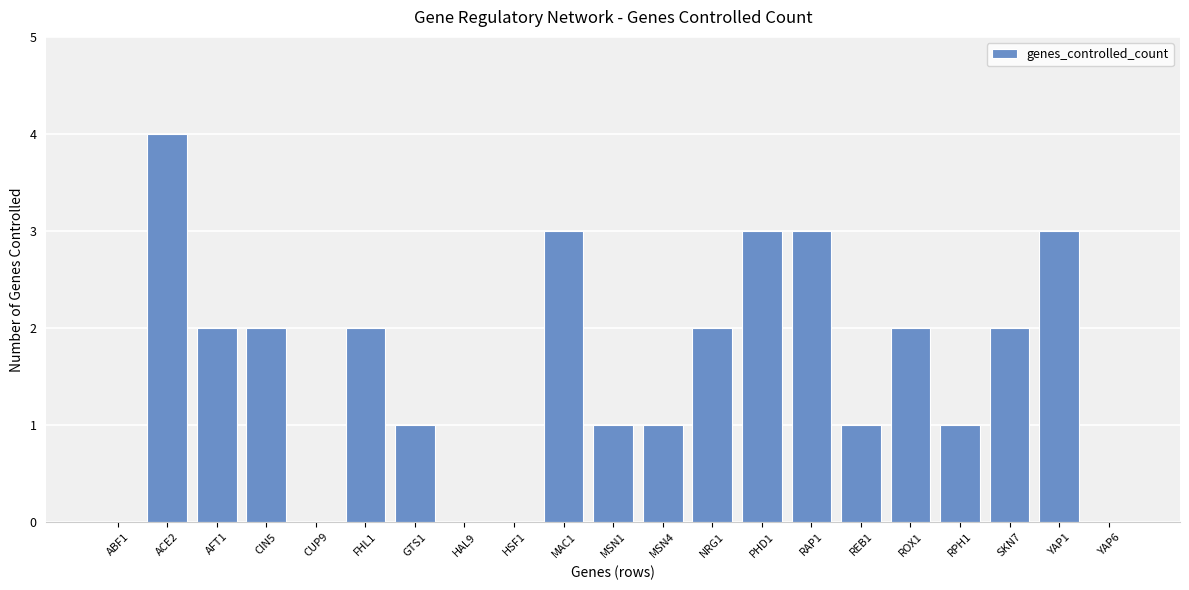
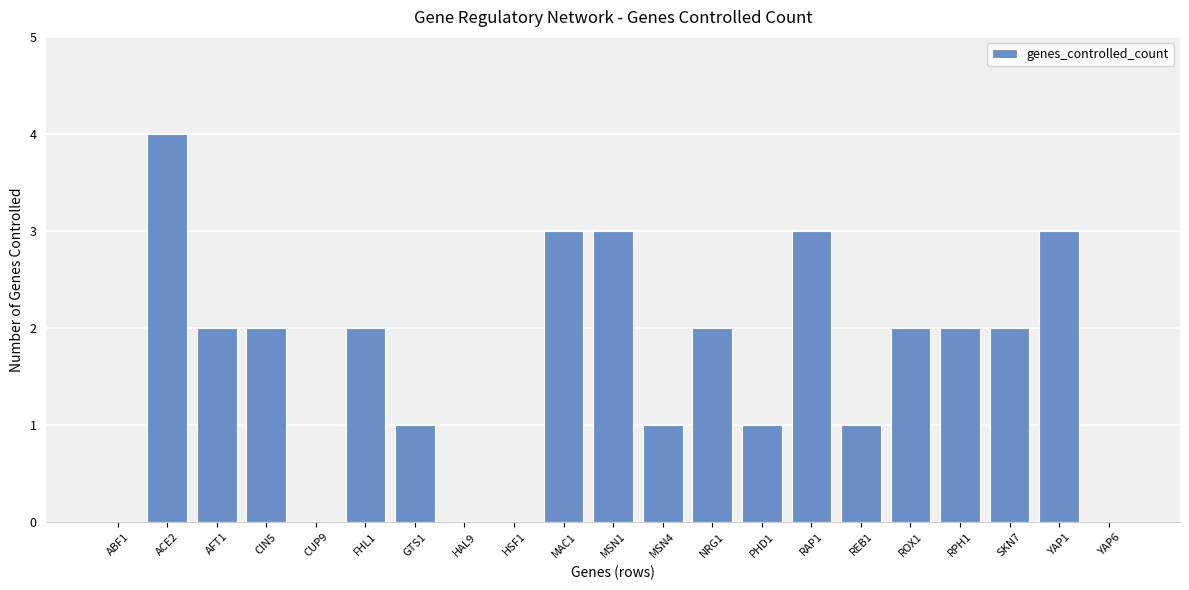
  {
    "ABF1": 0,
    "ACE2": 4,
    "AFT1": 2,
    "CIN5": 2,
    "CUP9": 0,
    "FHL1": 2,
    "GTS1": 1,
    "HAL9": 0,
    "HSF1": 0,
    "MAC1": 3,
-   "MSN1": 1,
+   "MSN1": 3,
    "MSN4": 1,
    "NRG1": 2,
-   "PHD1": 3,
+   "PHD1": 1,
    "RAP1": 3,
    "REB1": 1,
    "ROX1": 2,
-   "RPH1": 1,
+   "RPH1": 2,
    "SKN7": 2,
    "YAP1": 3,
    "YAP6": 0
  }
